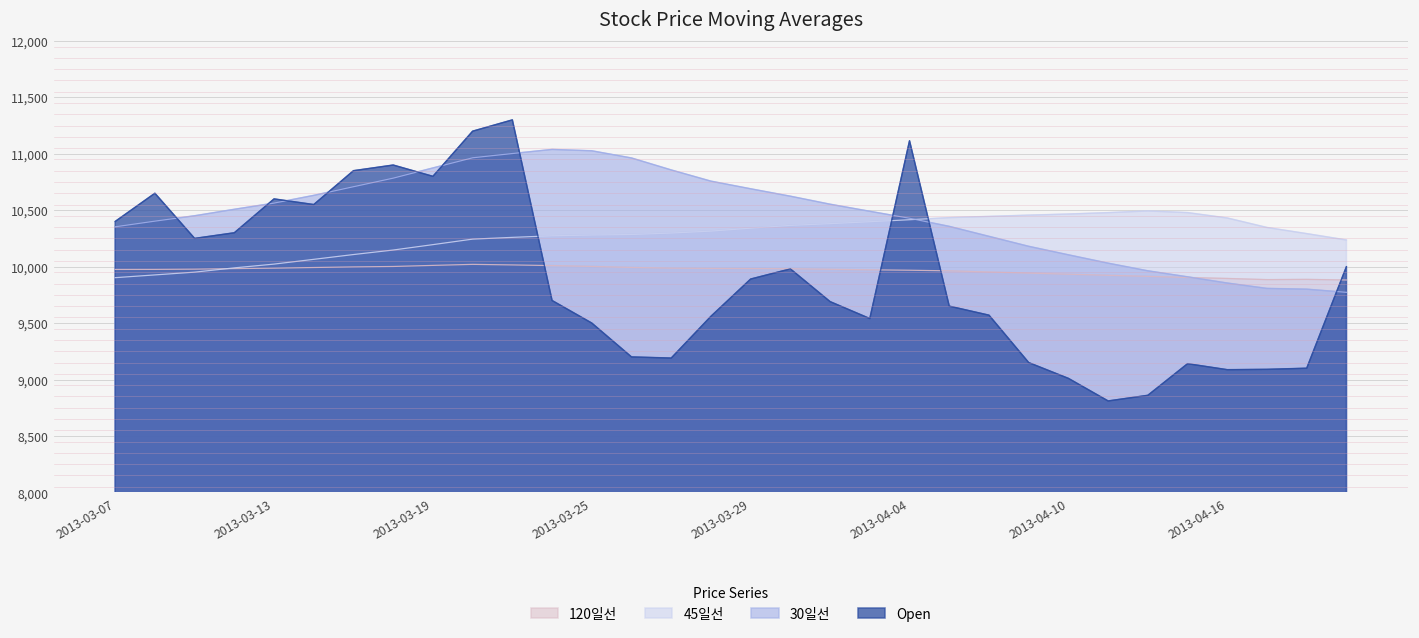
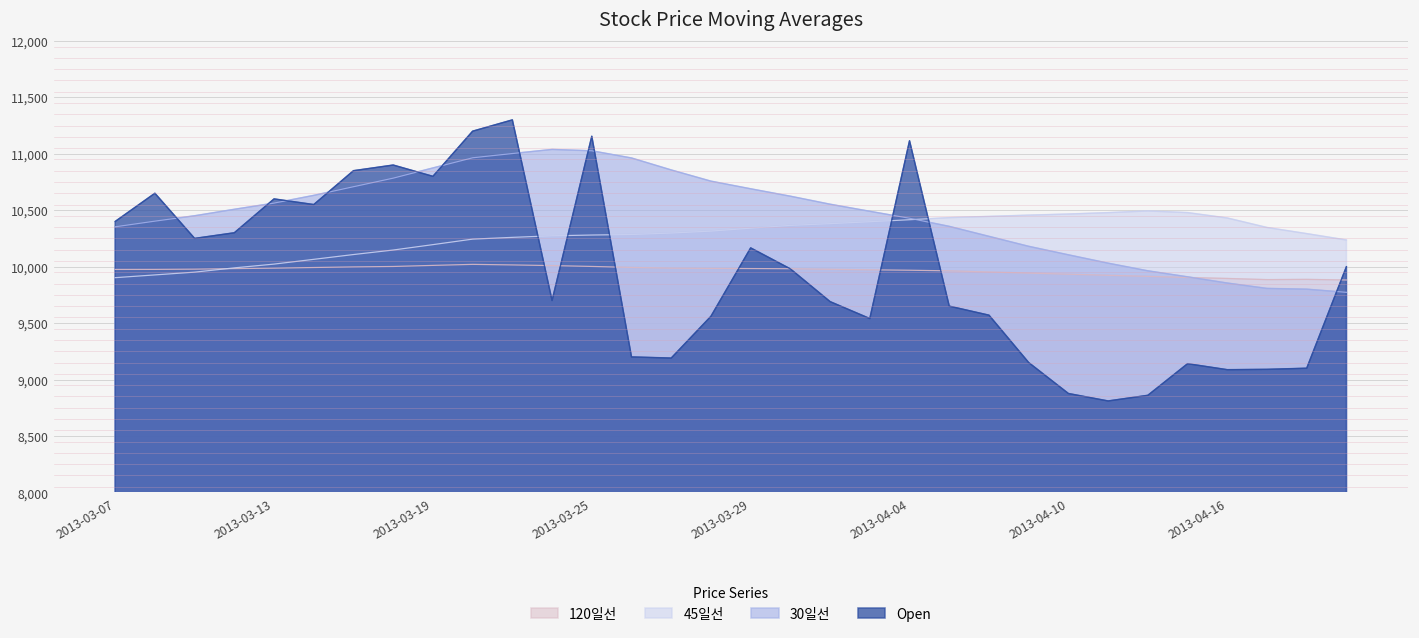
  {
    "Open": {
      "2013-03-07": "10,400",
      "2013-03-13": "10,600",
      "2013-03-19": "10,800",
-     "2013-03-25": "9,500",
-     "2013-03-29": "9,890",
+     "2013-03-25": "11,160",
+     "2013-03-29": "10,170",
      "2013-04-04": "11,120",
-     "2013-04-10": "9,010",
+     "2013-04-10": "8,880",
      "2013-04-16": "9,090"
    }
  }
